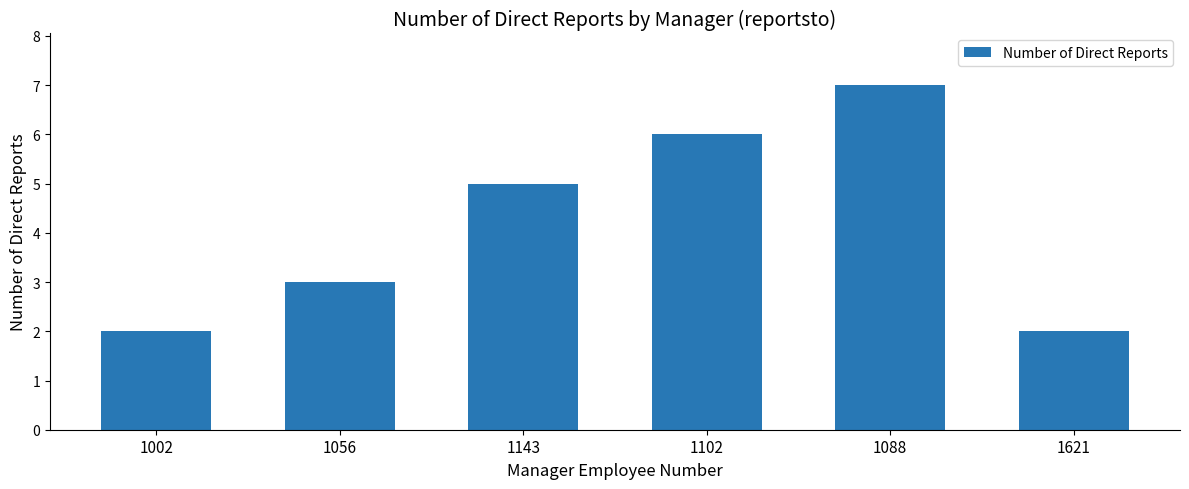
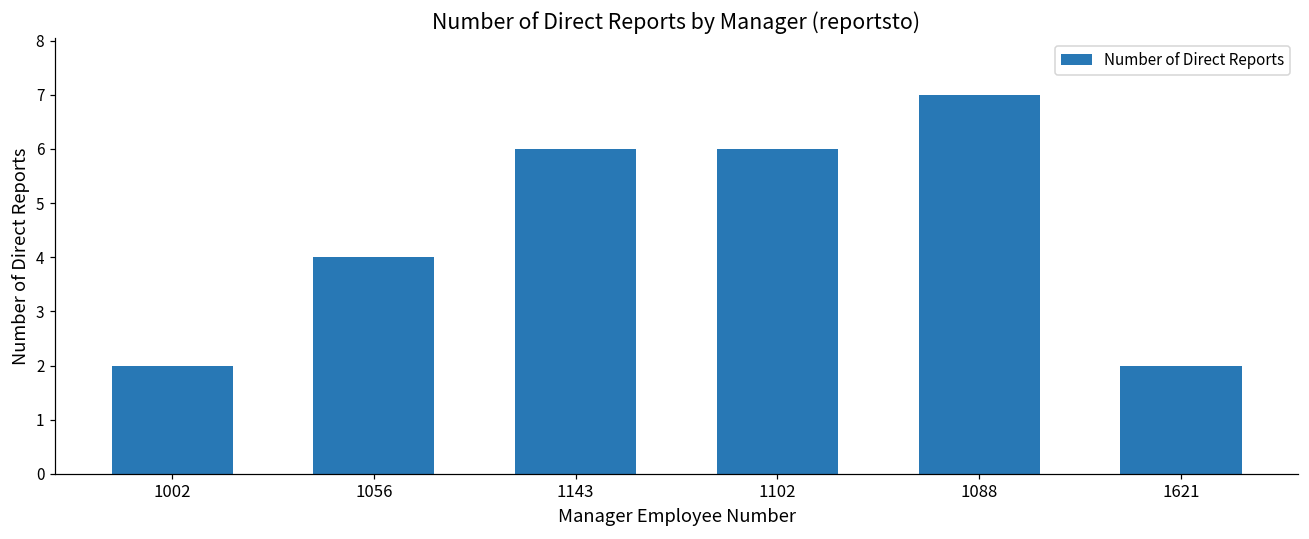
  {
    "1002": 2,
-   "1056": 3,
-   "1143": 5,
+   "1056": 4,
+   "1143": 6,
    "1102": 6,
    "1088": 7,
    "1621": 2
  }
